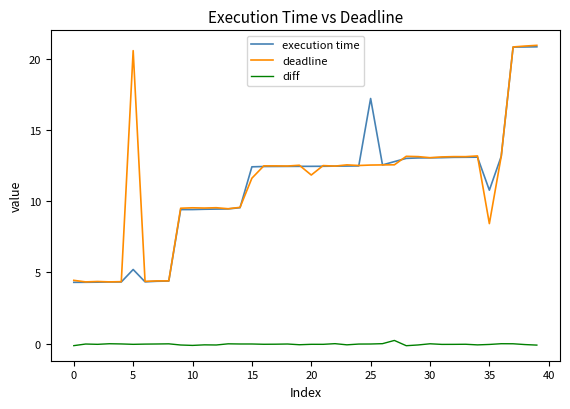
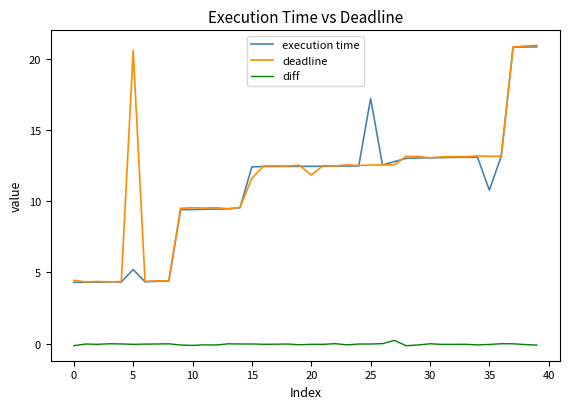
  {
    "execution time": {
      "5": 5.2,
      "15": 12.4,
      "20": 12.4,
      "25": 17.2,
      "35": 10.8
    },
    "deadline": {
      "5": 20.6,
      "15": 11.6,
      "20": 11.8,
      "25": 12.5,
-     "35": 8.4
+     "35": 13.1
    },
    "diff": {
      "0": -0.1,
      "5": 0.0,
      "10": -0.1,
      "15": 0.0,
      "20": 0.0,
      "25": 0.0,
      "30": 0.0,
      "35": -0.1
    }
  }
